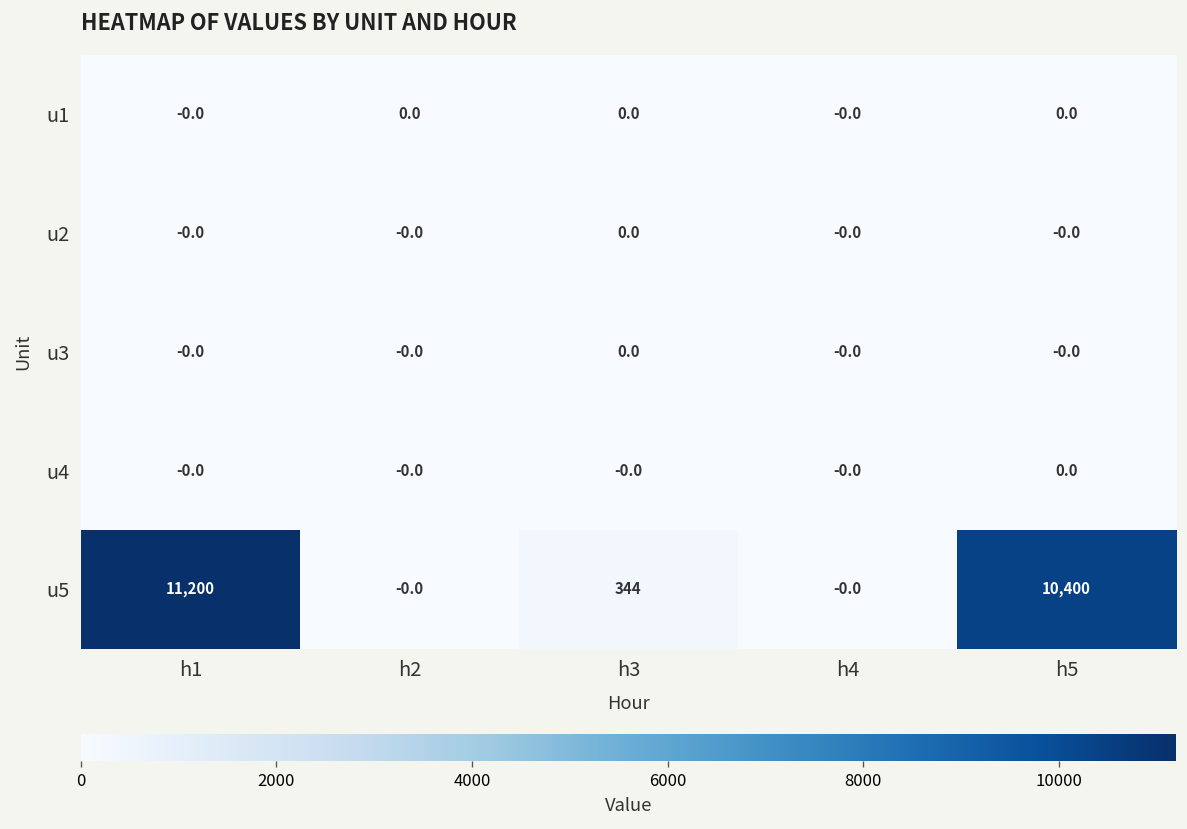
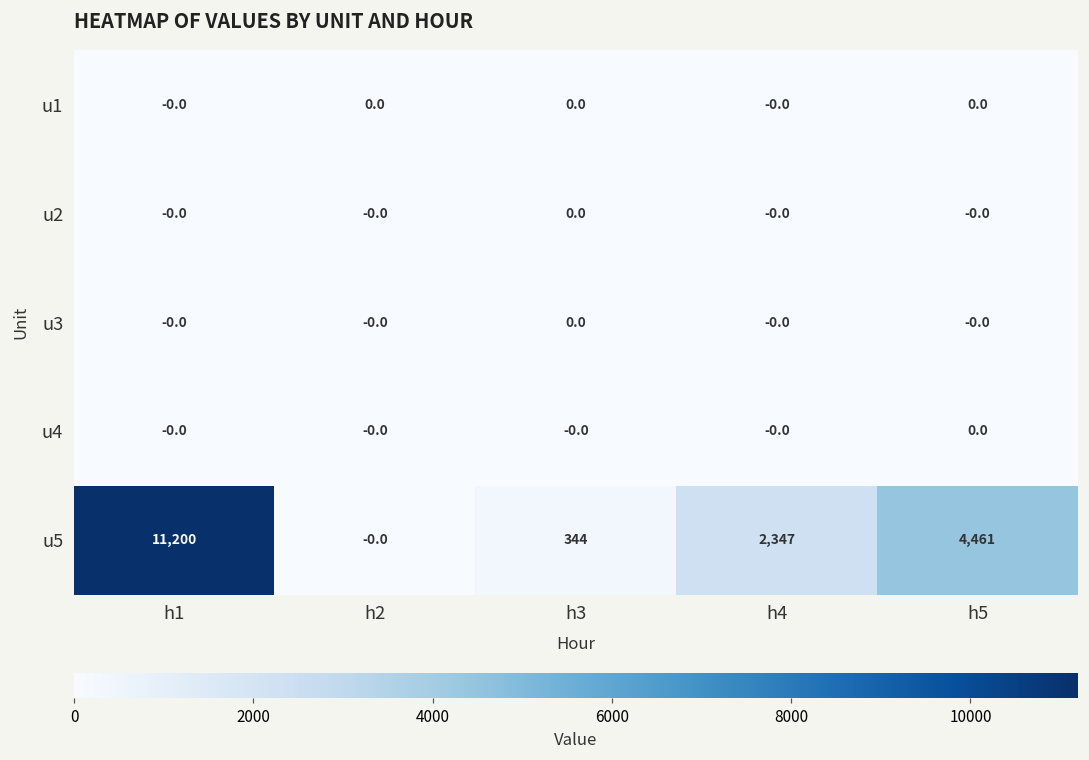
  {
    "u1": {
      "h1": "-0.0",
      "h2": "0.0",
      "h3": "0.0",
      "h4": "-0.0",
      "h5": "0.0"
    },
    "u2": {
      "h1": "-0.0",
      "h2": "-0.0",
      "h3": "0.0",
      "h4": "-0.0",
      "h5": "-0.0"
    },
    "u3": {
      "h1": "-0.0",
      "h2": "-0.0",
      "h3": "0.0",
      "h4": "-0.0",
      "h5": "-0.0"
    },
    "u4": {
      "h1": "-0.0",
      "h2": "-0.0",
      "h3": "-0.0",
      "h4": "-0.0",
      "h5": "0.0"
    },
    "u5": {
      "h1": "11,200",
      "h2": "-0.0",
      "h3": "344",
-     "h4": "-0.0",
-     "h5": "10,400"
+     "h4": "2,347",
+     "h5": "4,461"
    }
  }
